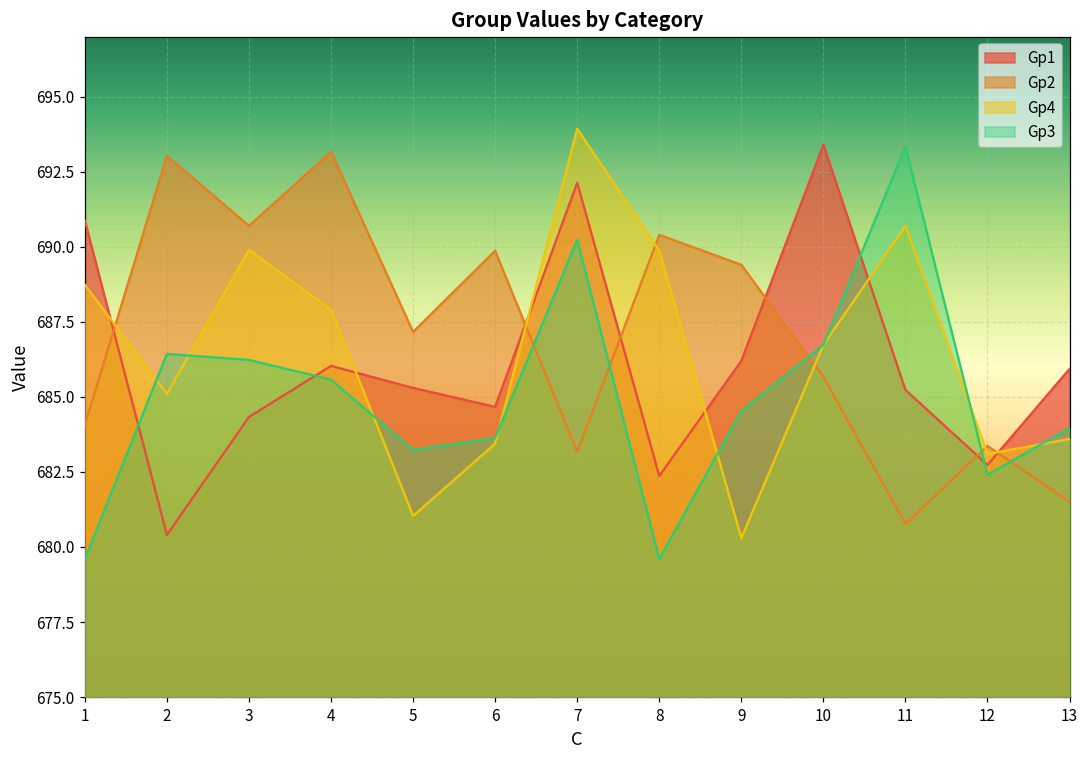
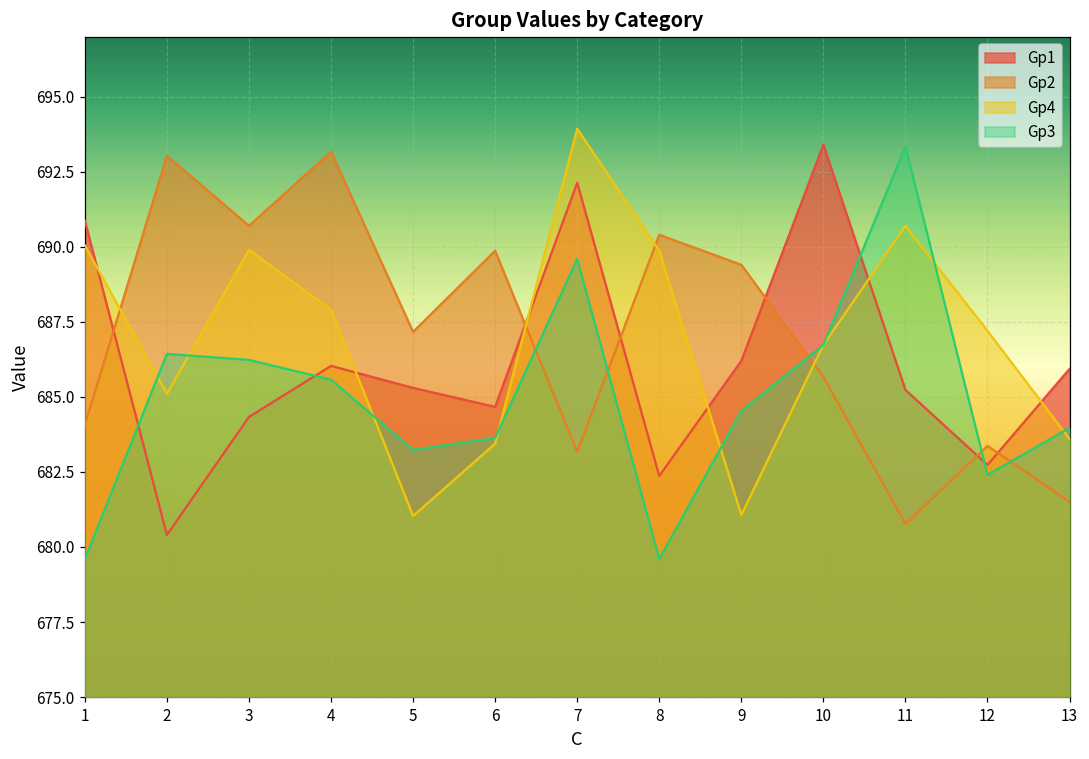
  {
    "Gp4": {
-     "1": 688.7,
+     "1": 690.0,
      "2": 685.1,
      "3": 689.9,
      "4": 687.9,
      "5": 681.0,
      "6": 683.4,
      "7": 693.9,
      "8": 689.9,
-     "9": 680.3,
+     "9": 681.1,
      "11": 690.7,
-     "12": 683.1,
+     "12": 687.2,
      "13": 683.6
    },
    "Gp3": {
      "1": 679.6,
      "2": 686.4,
      "3": 686.2,
      "4": 685.6,
      "5": 683.2,
      "6": 683.6,
-     "7": 690.2,
+     "7": 689.6,
      "8": 679.6,
      "9": 684.5,
      "11": 693.3,
      "12": 682.4,
      "13": 684.0
    }
  }
